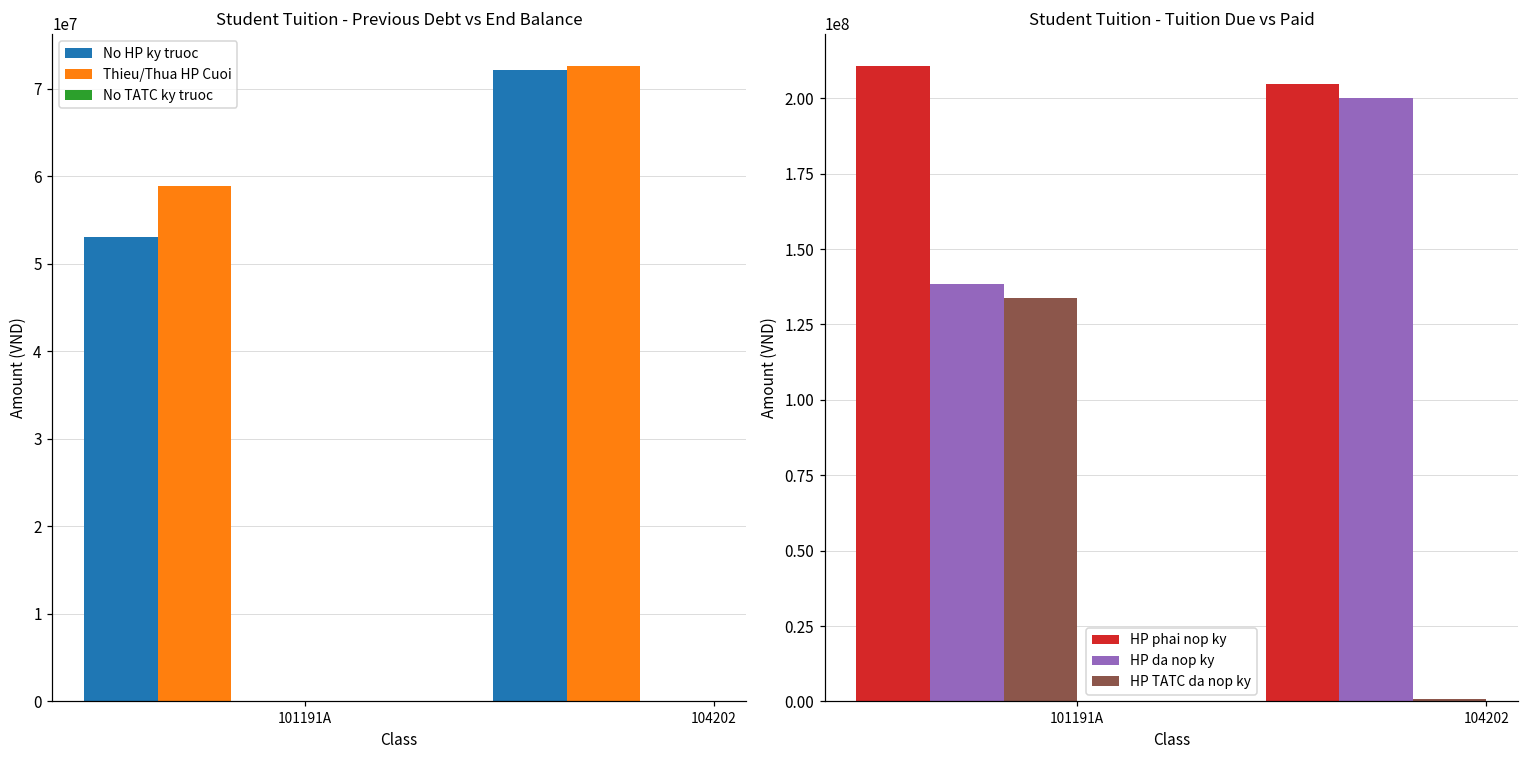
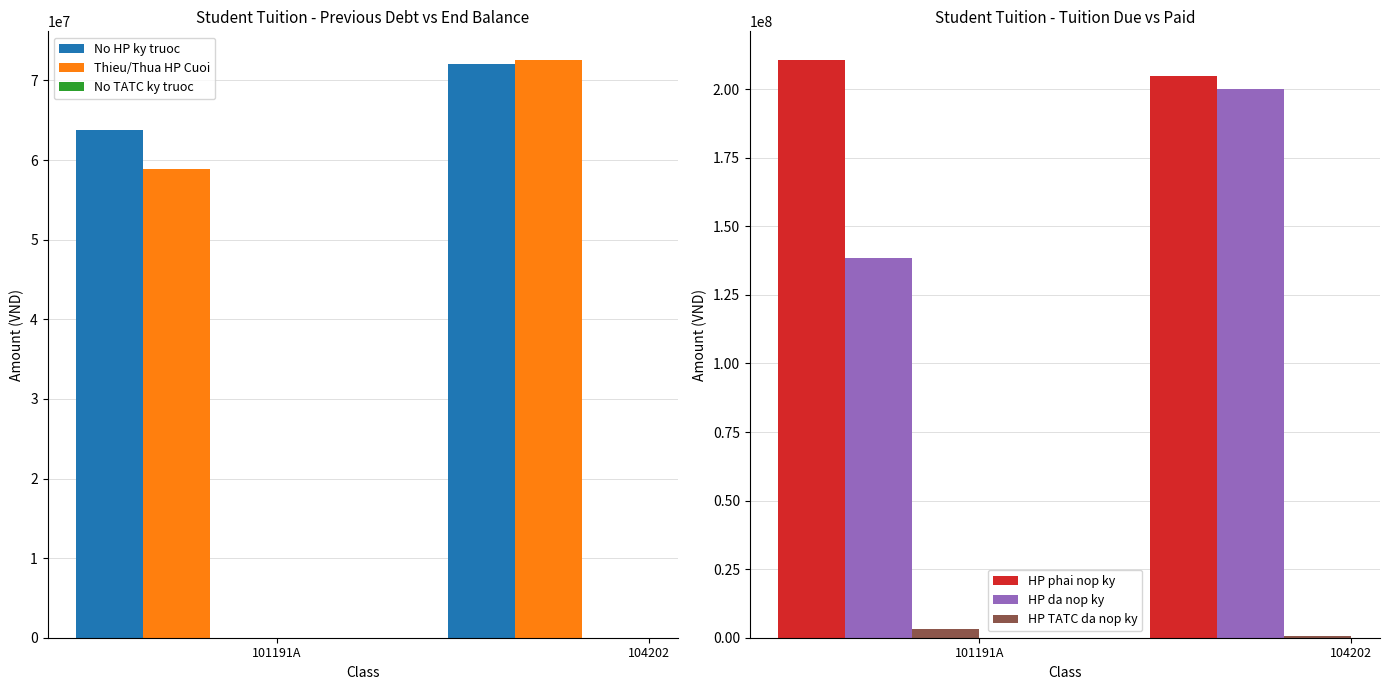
  {
    "Student Tuition - Previous Debt vs End Balance": {
      "No HP ky truoc": {
-       "101191A": 53000000,
+       "101191A": 64000000,
        "104202": 72000000
      },
      "Thieu/Thua HP Cuoi": {
        "101191A": 59000000,
        "104202": 73000000
      },
      "No TATC ky truoc": {
        "101191A": 0,
        "104202": 0
      }
    },
    "Student Tuition - Tuition Due vs Paid": {
      "HP phai nop ky": {
        "101191A": 211000000,
        "104202": 205000000
      },
      "HP da nop ky": {
        "101191A": 138000000,
        "104202": 200000000
      },
      "HP TATC da nop ky": {
-       "101191A": 134000000
+       "101191A": 3000000
      }
    }
  }
